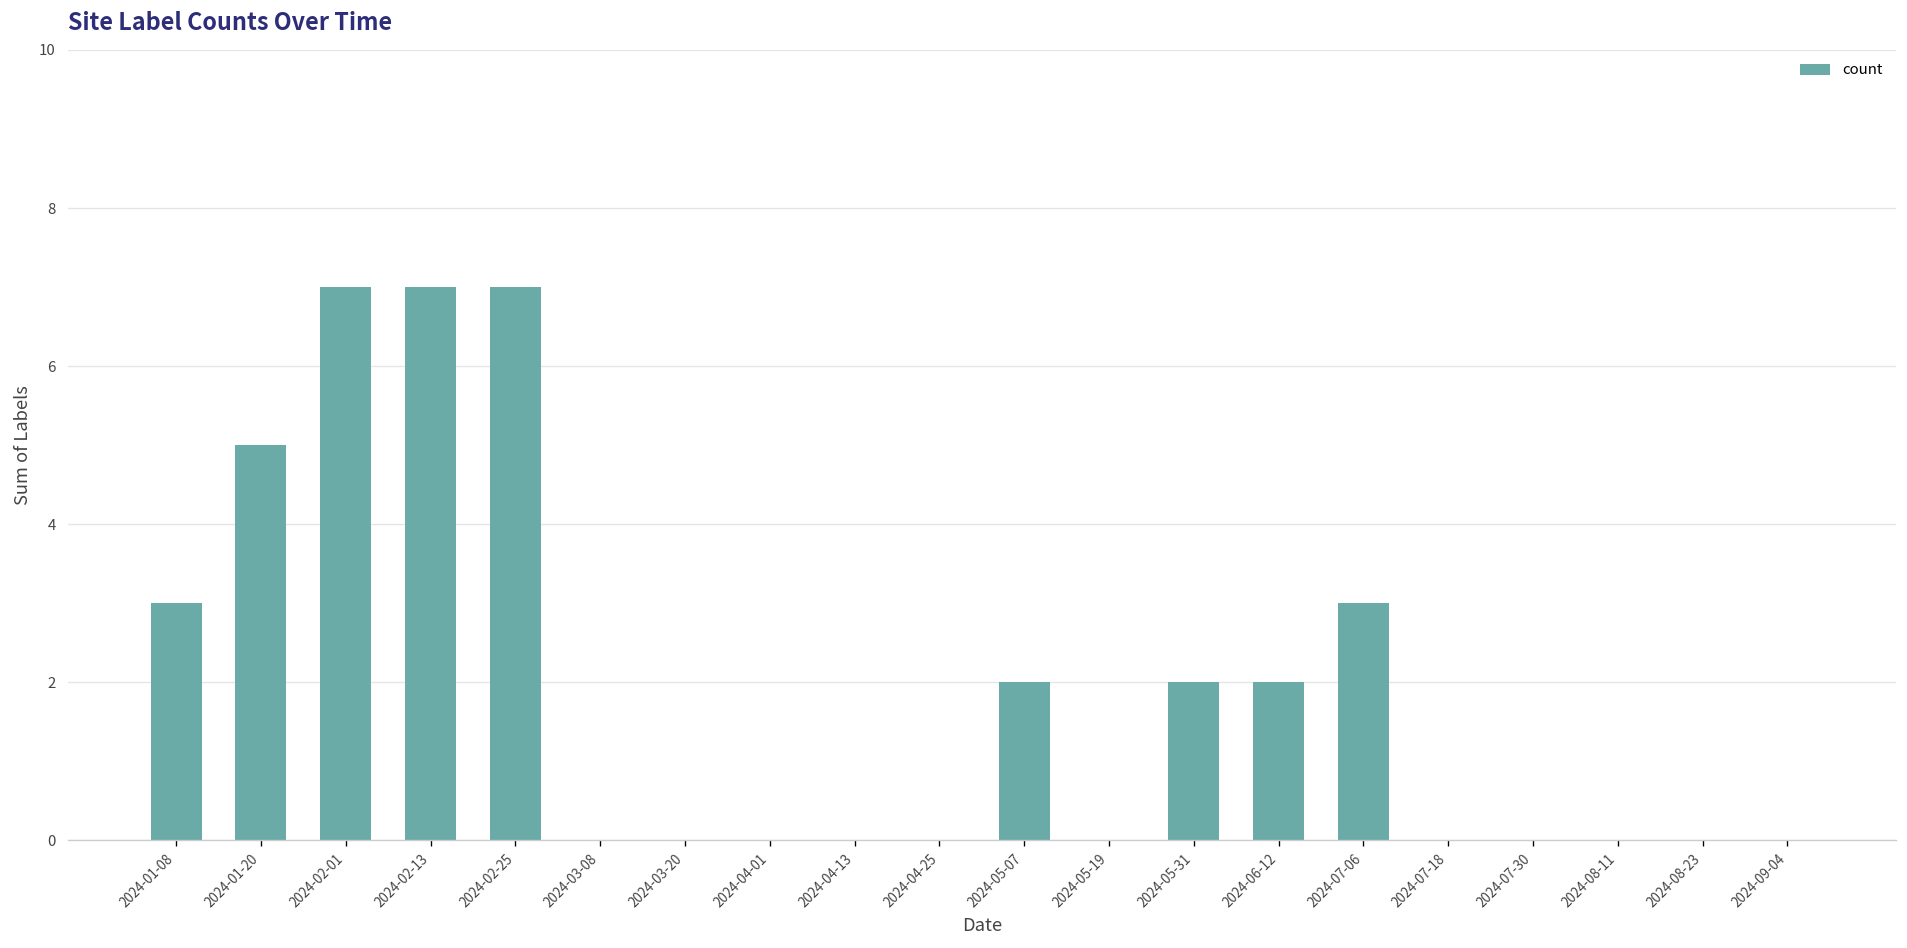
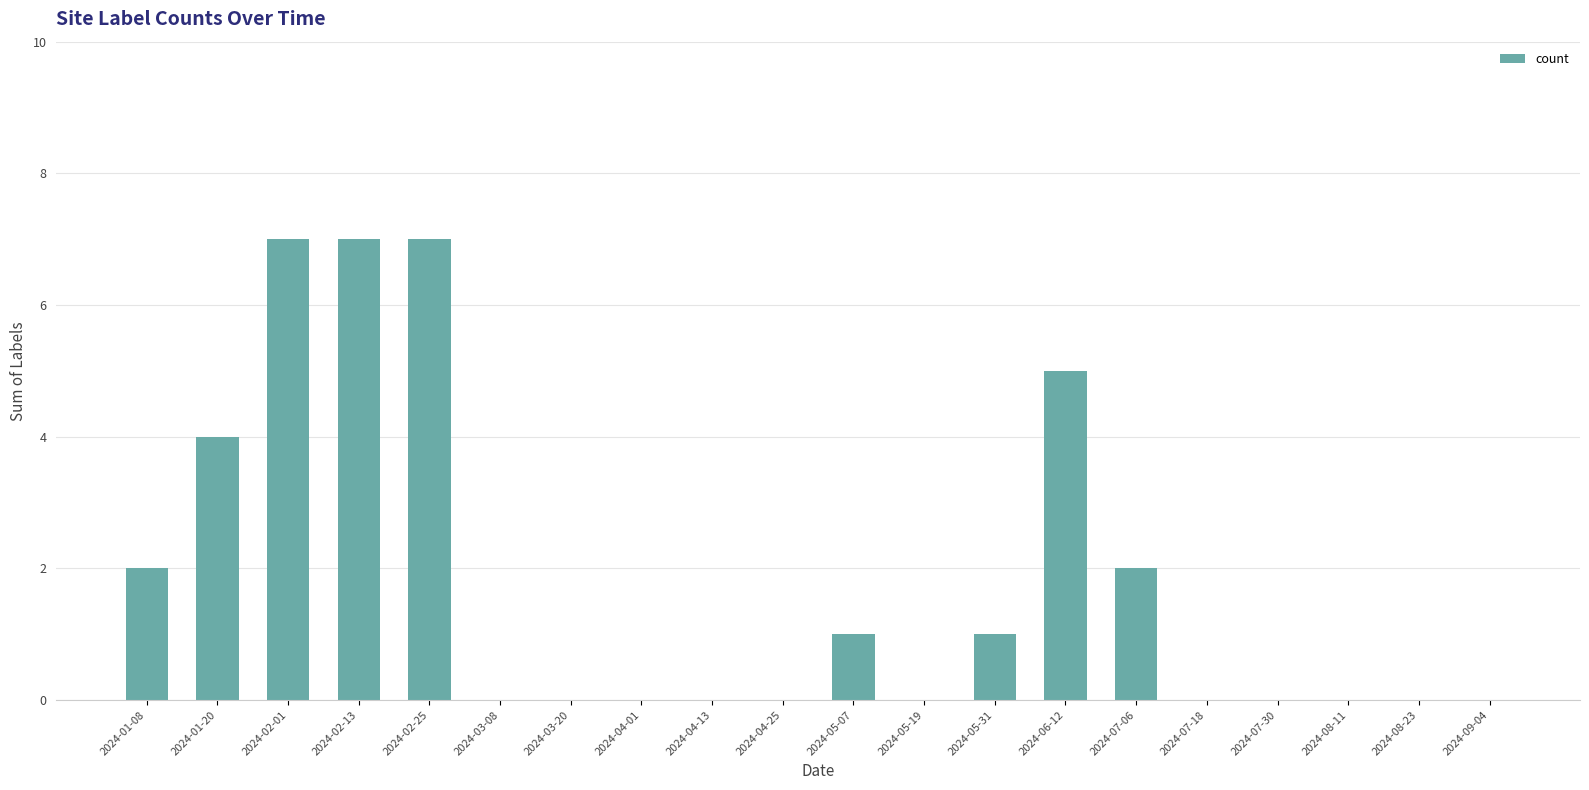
  {
-   "2024-01-08": 3,
-   "2024-01-20": 5,
+   "2024-01-08": 2,
+   "2024-01-20": 4,
    "2024-02-01": 7,
    "2024-02-13": 7,
    "2024-02-25": 7,
    "2024-03-08": 0,
    "2024-03-20": 0,
    "2024-04-01": 0,
    "2024-04-13": 0,
    "2024-04-25": 0,
-   "2024-05-07": 2,
+   "2024-05-07": 1,
    "2024-05-19": 0,
-   "2024-05-31": 2,
-   "2024-06-12": 2,
-   "2024-07-06": 3,
+   "2024-05-31": 1,
+   "2024-06-12": 5,
+   "2024-07-06": 2,
    "2024-07-18": 0,
    "2024-07-30": 0,
    "2024-08-11": 0,
    "2024-08-23": 0,
    "2024-09-04": 0
  }
